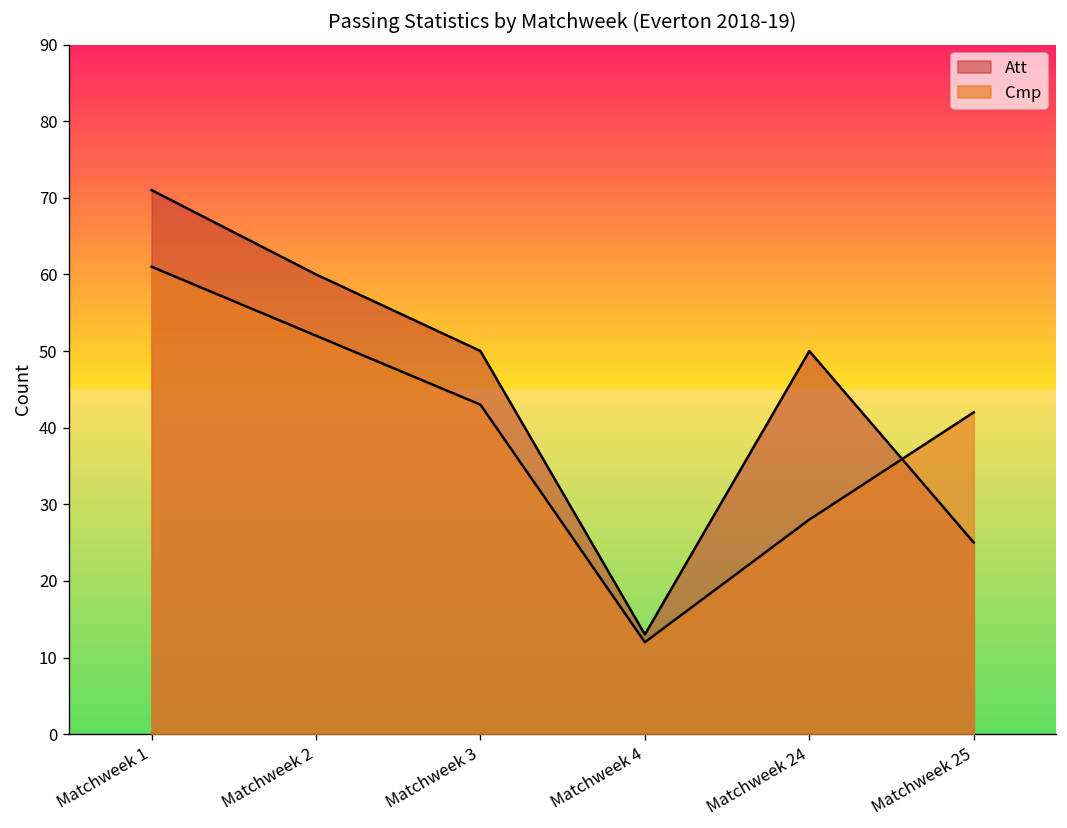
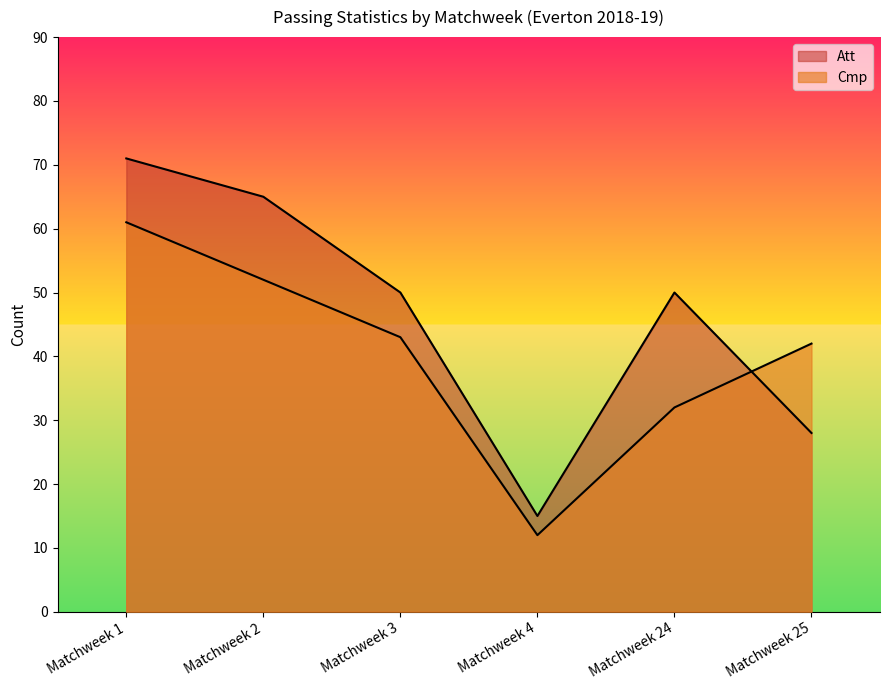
  {
    "Att": {
      "Matchweek 1": 71,
-     "Matchweek 2": 60,
+     "Matchweek 2": 65,
      "Matchweek 3": 50,
-     "Matchweek 4": 13,
+     "Matchweek 4": 15,
      "Matchweek 24": 50,
-     "Matchweek 25": 25
+     "Matchweek 25": 28
    },
    "Cmp": {
      "Matchweek 1": 61,
      "Matchweek 2": 52,
      "Matchweek 3": 43,
      "Matchweek 4": 12,
-     "Matchweek 24": 28,
+     "Matchweek 24": 32,
      "Matchweek 25": 42
    }
  }
